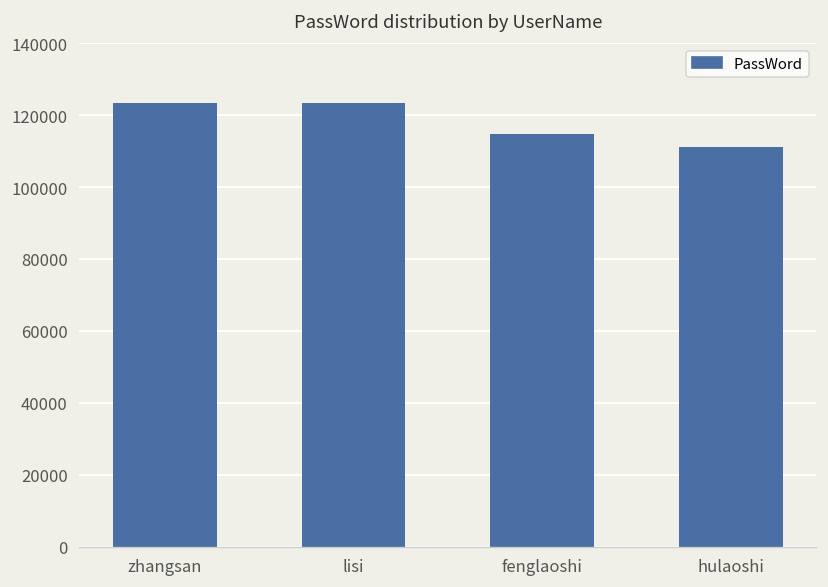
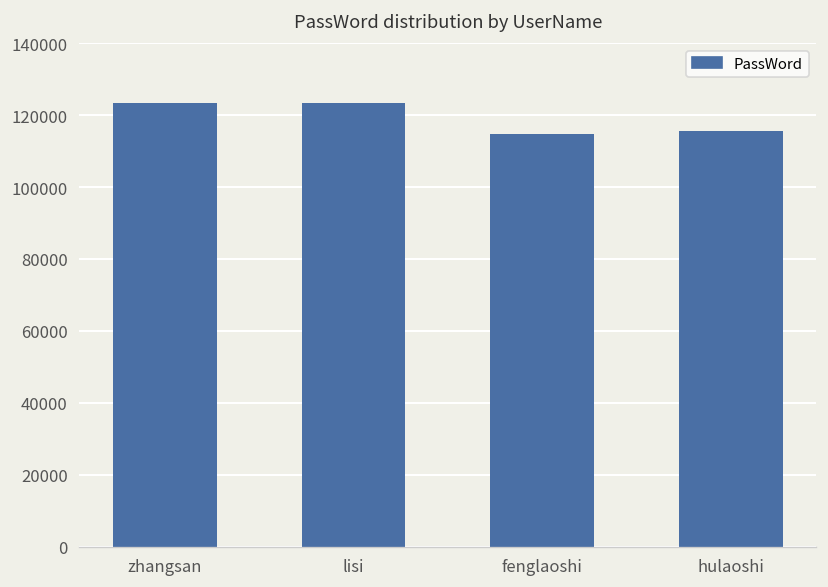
  {
    "zhangsan": 123000,
    "lisi": 123000,
    "fenglaoshi": 115000,
-   "hulaoshi": 111000
+   "hulaoshi": 116000
  }
